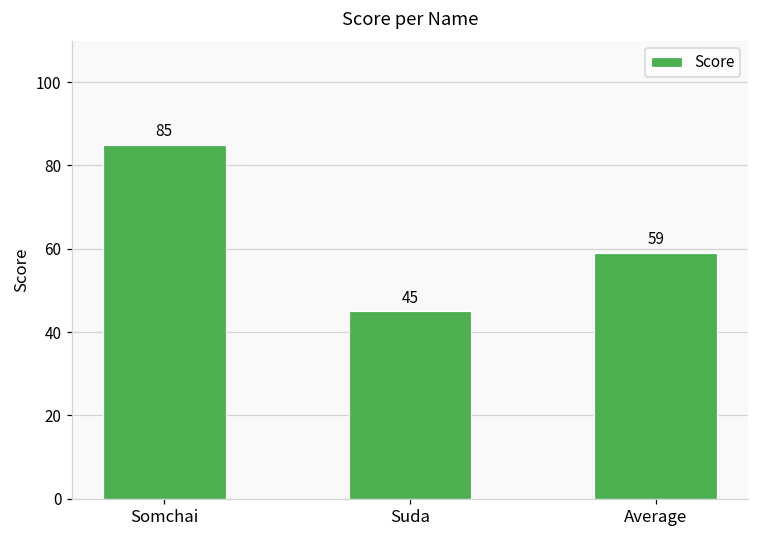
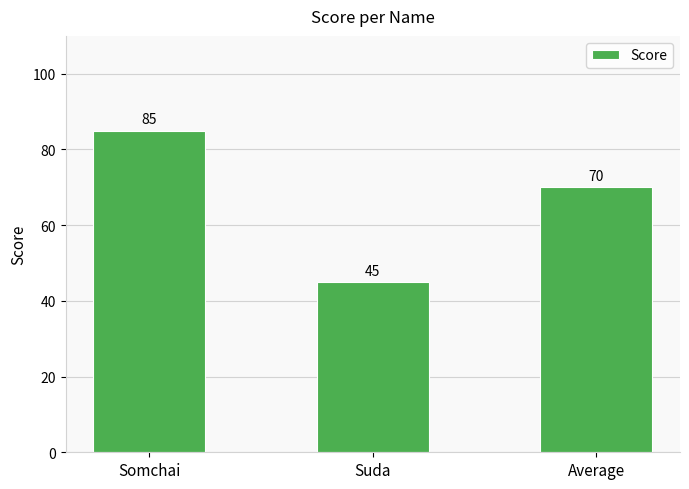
  {
    "Somchai": 85,
    "Suda": 45,
-   "Average": 59
+   "Average": 70
  }
